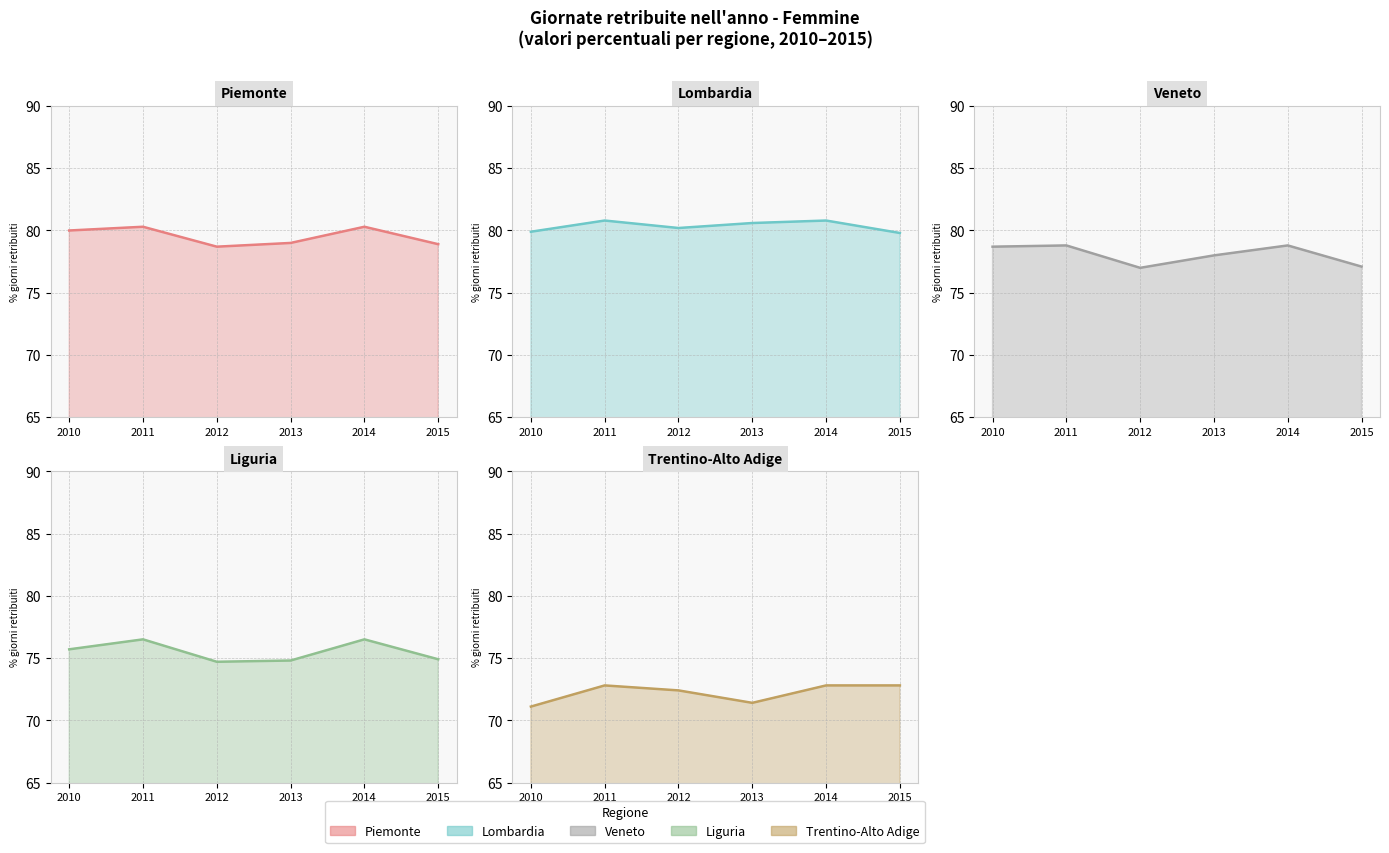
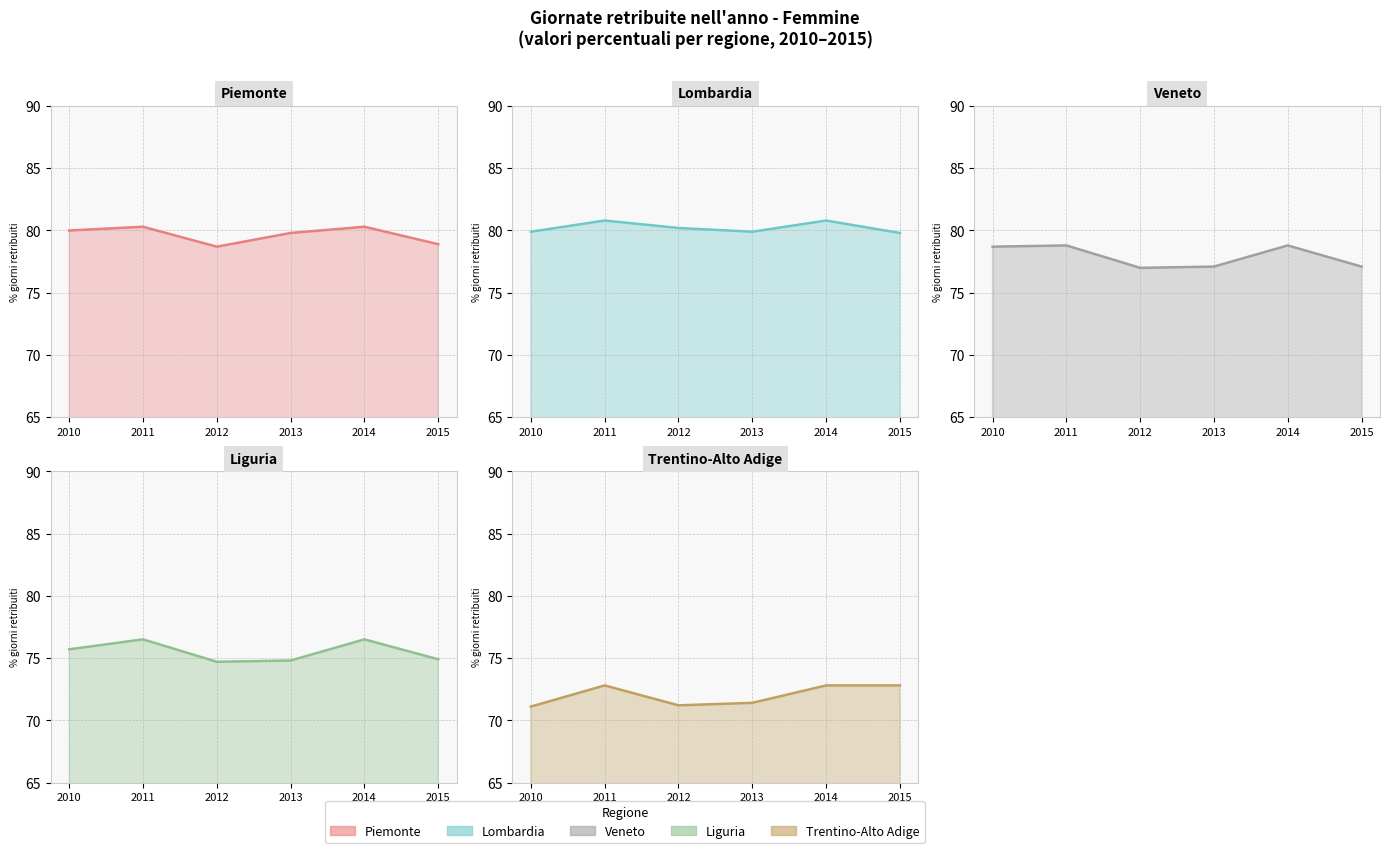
  {
    "Piemonte": {
      "2010": 80.0,
      "2011": 80.3,
      "2012": 78.7,
-     "2013": 79.0,
+     "2013": 79.8,
      "2014": 80.3,
      "2015": 78.9
    },
    "Lombardia": {
      "2010": 79.9,
      "2011": 80.8,
      "2012": 80.2,
-     "2013": 80.6,
+     "2013": 79.9,
      "2014": 80.8,
      "2015": 79.8
    },
    "Veneto": {
      "2010": 78.7,
      "2011": 78.8,
      "2012": 77.0,
-     "2013": 78.0,
+     "2013": 77.1,
      "2014": 78.8,
      "2015": 77.1
    },
    "Liguria": {
      "2010": 75.7,
      "2011": 76.5,
      "2012": 74.7,
      "2013": 74.8,
      "2014": 76.5,
      "2015": 74.9
    },
    "Trentino-Alto Adige": {
      "2010": 71.1,
      "2011": 72.8,
-     "2012": 72.4,
+     "2012": 71.2,
      "2013": 71.4,
      "2014": 72.8,
      "2015": 72.8
    }
  }
